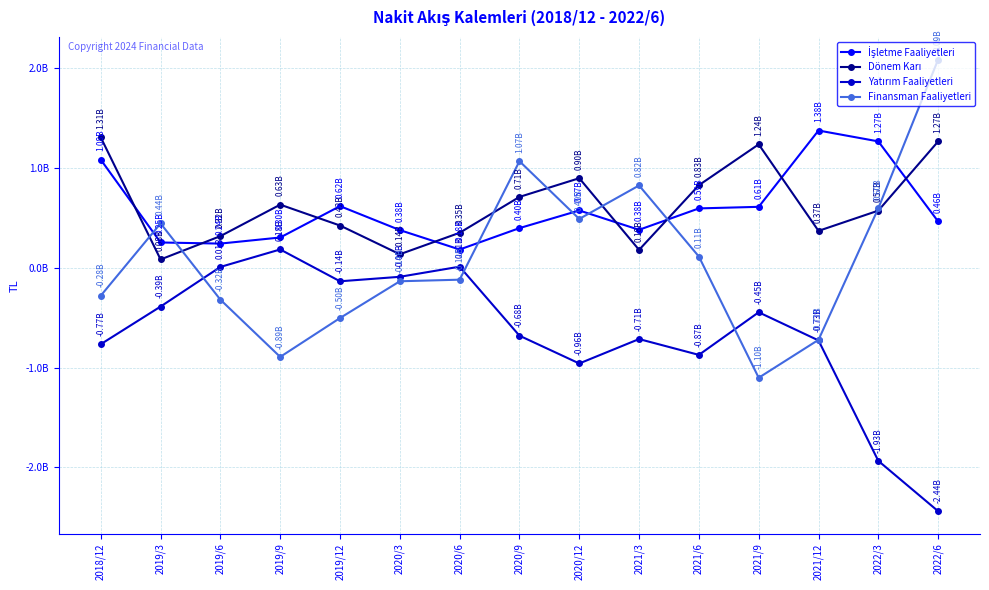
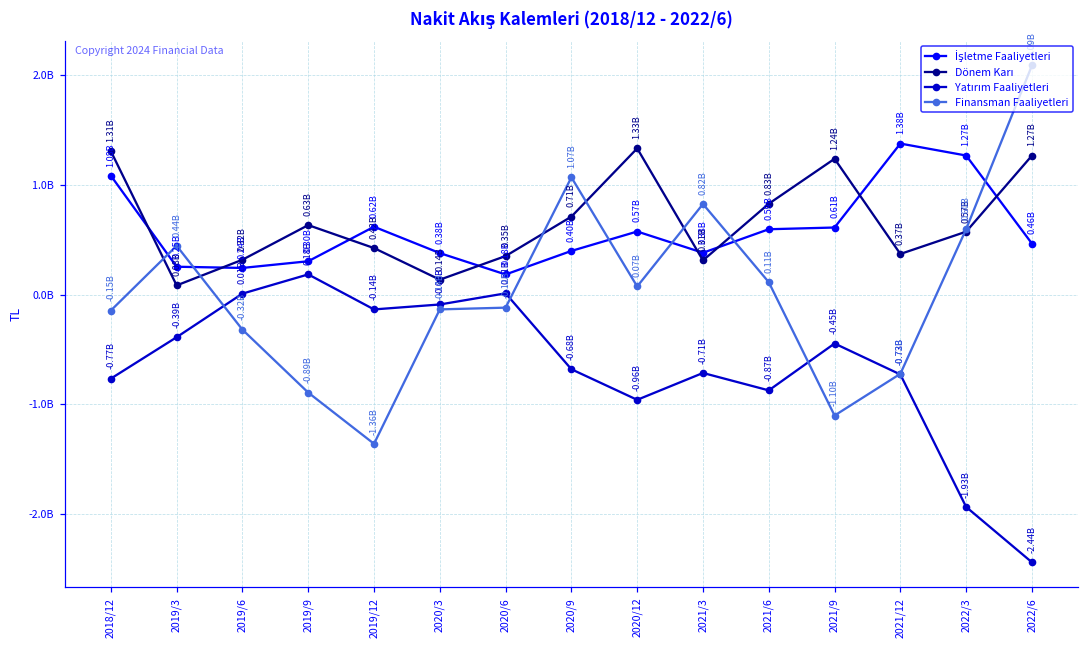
  {
    "Dönem Karı": {
      "2018/12": "1.31B",
      "2019/9": "0.63B",
      "2020/9": "0.71B",
-     "2020/12": "0.90B",
-     "2021/3": "0.18B",
+     "2020/12": "1.33B",
+     "2021/3": "0.31B",
      "2021/6": "0.83B",
      "2021/9": "1.24B",
      "2021/12": "0.37B",
      "2022/6": "1.27B"
    },
    "Finansman Faaliyetleri": {
-     "2018/12": "-0.28B",
+     "2018/12": "-0.15B",
      "2019/3": "0.44B",
      "2019/9": "-0.89B",
-     "2019/12": "-0.50B",
+     "2019/12": "-1.36B",
      "2020/9": "1.07B",
-     "2020/12": "0.49B",
+     "2020/12": "0.07B",
      "2021/3": "0.82B",
      "2021/6": "0.11B",
      "2021/9": "-1.10B"
    }
  }
